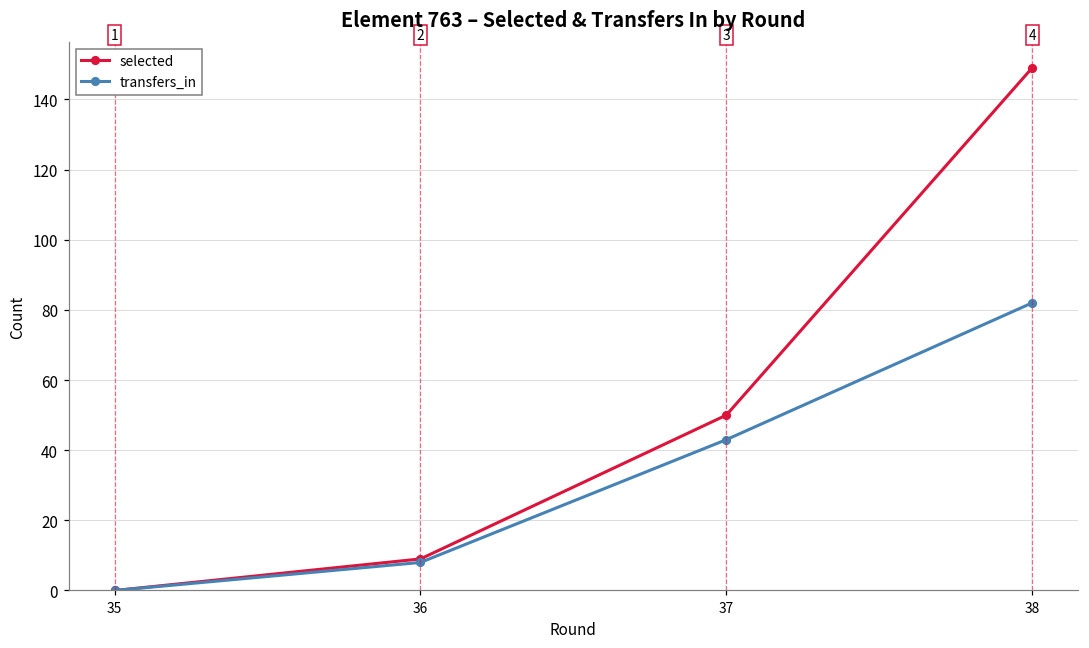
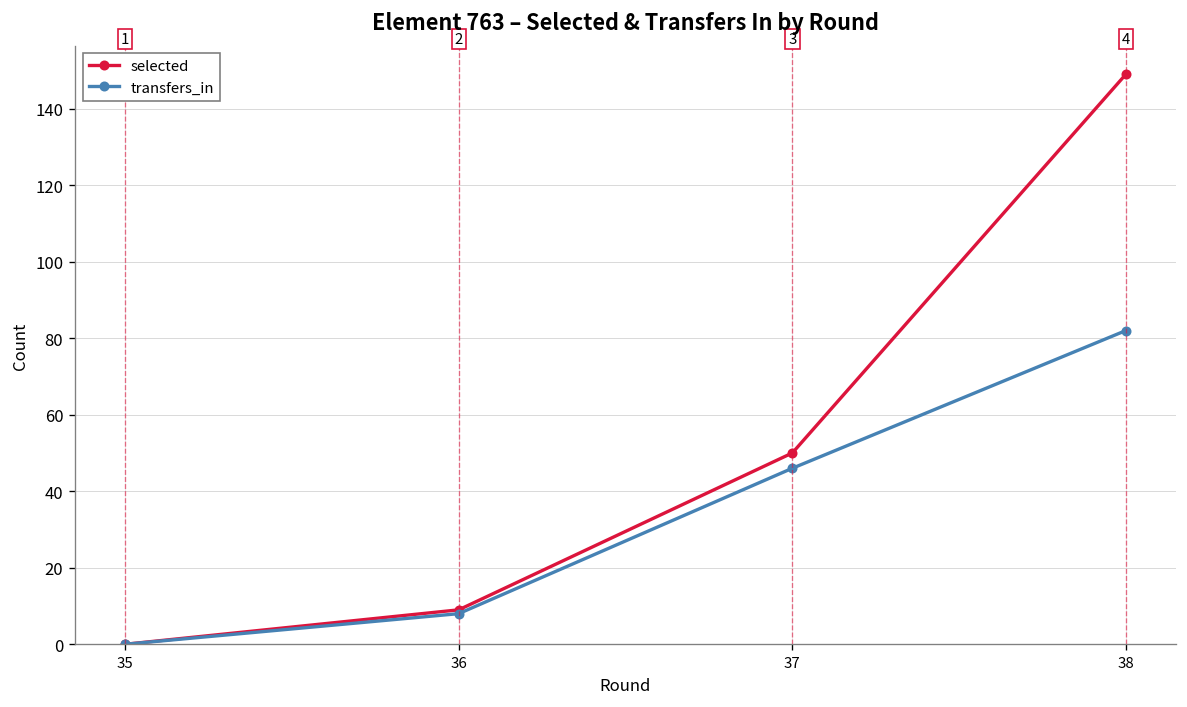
  {
    "selected": {
      "36": 9,
      "37": 50
    },
    "transfers_in": {
      "36": 8,
-     "37": 43,
+     "37": 46,
      "38": 82
    }
  }
